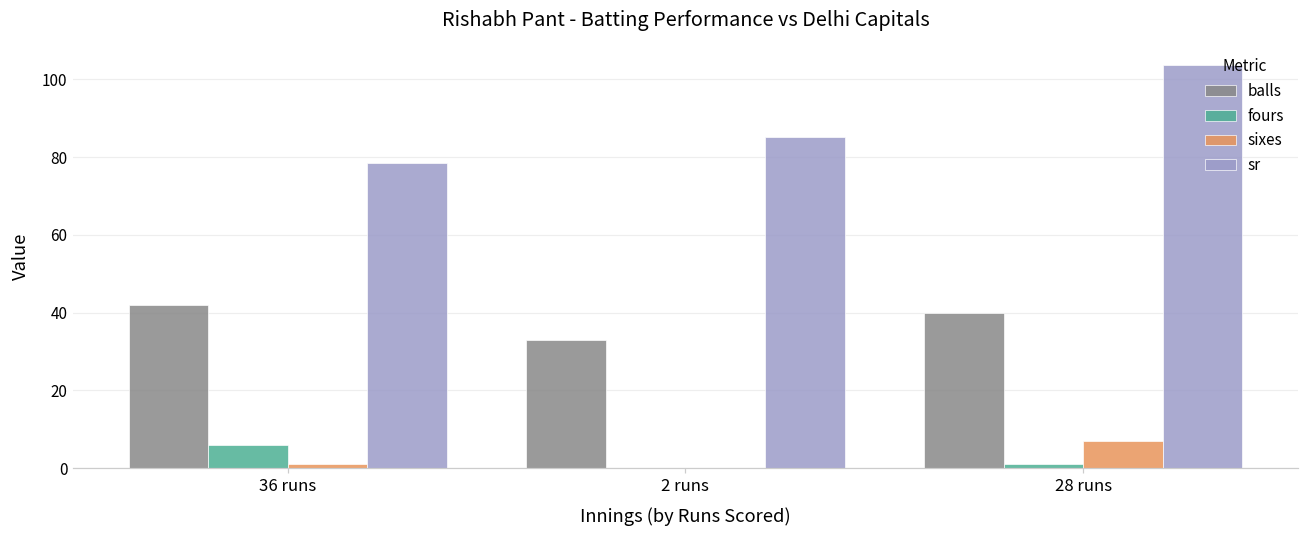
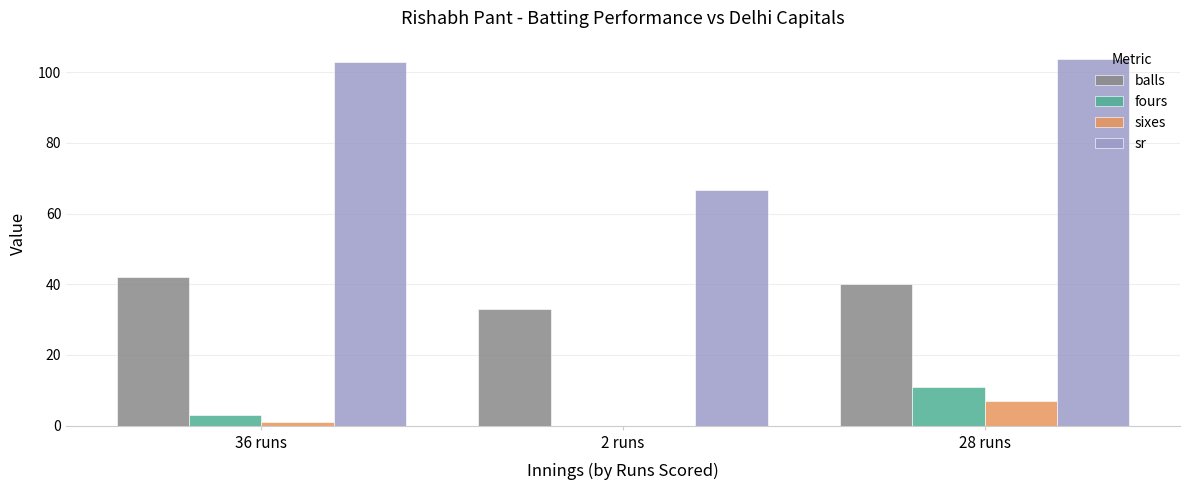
  {
    "balls": {
      "36 runs": 42,
      "2 runs": 33,
      "28 runs": 40
    },
    "fours": {
-     "36 runs": 6,
+     "36 runs": 3,
      "2 runs": 0,
-     "28 runs": 1
+     "28 runs": 11
    },
    "sixes": {
      "36 runs": 1,
      "2 runs": 0,
      "28 runs": 7
    },
    "sr": {
-     "36 runs": 79,
-     "2 runs": 85,
+     "36 runs": 103,
+     "2 runs": 67,
      "28 runs": 104
    }
  }
